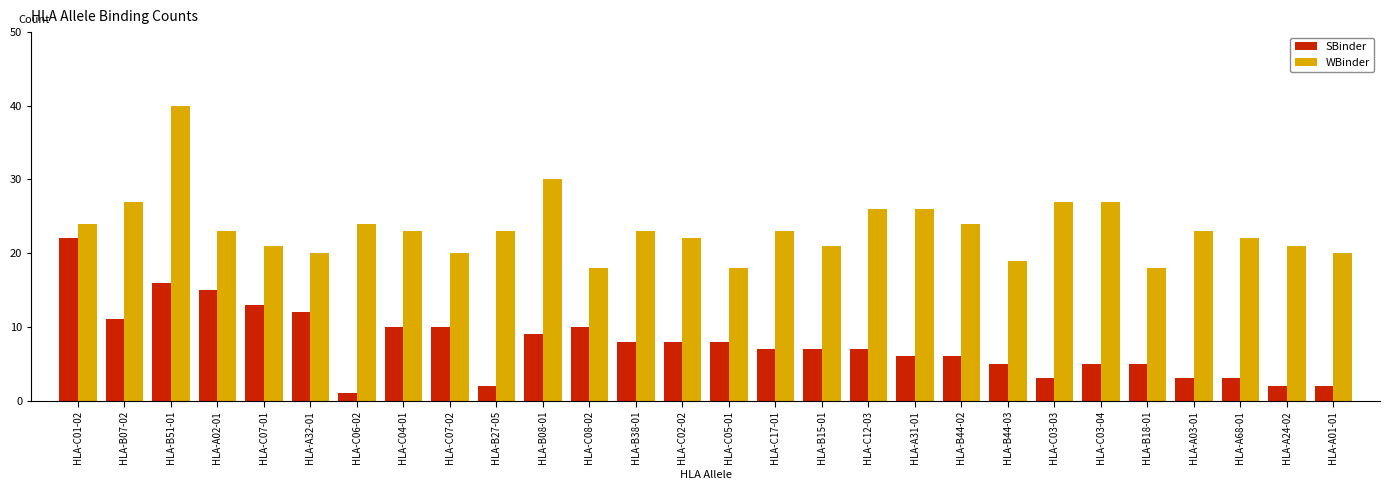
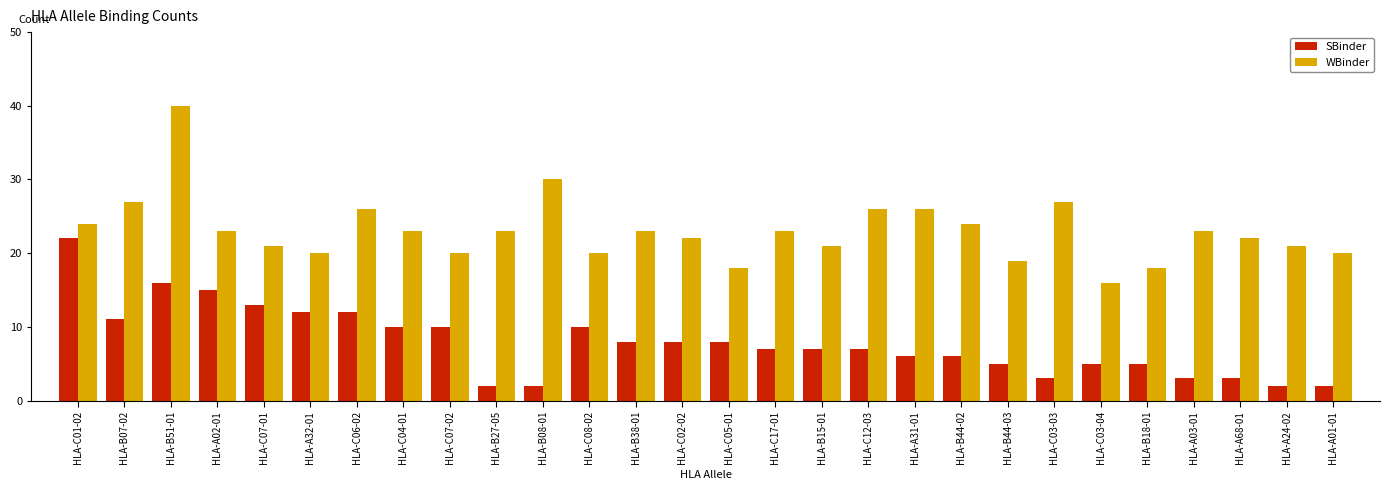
  {
    "SBinder": {
      "HLA-C01-02": 22,
      "HLA-B07-02": 11,
      "HLA-B51-01": 16,
      "HLA-A02-01": 15,
      "HLA-C07-01": 13,
      "HLA-A32-01": 12,
-     "HLA-C06-02": 1,
+     "HLA-C06-02": 12,
      "HLA-C04-01": 10,
      "HLA-C07-02": 10,
      "HLA-B27-05": 2,
-     "HLA-B08-01": 9,
+     "HLA-B08-01": 2,
      "HLA-C08-02": 10,
      "HLA-B38-01": 8,
      "HLA-C02-02": 8,
      "HLA-C05-01": 8,
      "HLA-C17-01": 7,
      "HLA-B15-01": 7,
      "HLA-C12-03": 7,
      "HLA-A31-01": 6,
      "HLA-B44-02": 6,
      "HLA-B44-03": 5,
      "HLA-C03-03": 3,
      "HLA-C03-04": 5,
      "HLA-B18-01": 5,
      "HLA-A03-01": 3,
      "HLA-A68-01": 3,
      "HLA-A24-02": 2,
      "HLA-A01-01": 2
    },
    "WBinder": {
      "HLA-C01-02": 24,
      "HLA-B07-02": 27,
      "HLA-B51-01": 40,
      "HLA-A02-01": 23,
      "HLA-C07-01": 21,
      "HLA-A32-01": 20,
-     "HLA-C06-02": 24,
+     "HLA-C06-02": 26,
      "HLA-C04-01": 23,
      "HLA-C07-02": 20,
      "HLA-B27-05": 23,
      "HLA-B08-01": 30,
-     "HLA-C08-02": 18,
+     "HLA-C08-02": 20,
      "HLA-B38-01": 23,
      "HLA-C02-02": 22,
      "HLA-C05-01": 18,
      "HLA-C17-01": 23,
      "HLA-B15-01": 21,
      "HLA-C12-03": 26,
      "HLA-A31-01": 26,
      "HLA-B44-02": 24,
      "HLA-B44-03": 19,
      "HLA-C03-03": 27,
-     "HLA-C03-04": 27,
+     "HLA-C03-04": 16,
      "HLA-B18-01": 18,
      "HLA-A03-01": 23,
      "HLA-A68-01": 22,
      "HLA-A24-02": 21,
      "HLA-A01-01": 20
    }
  }
